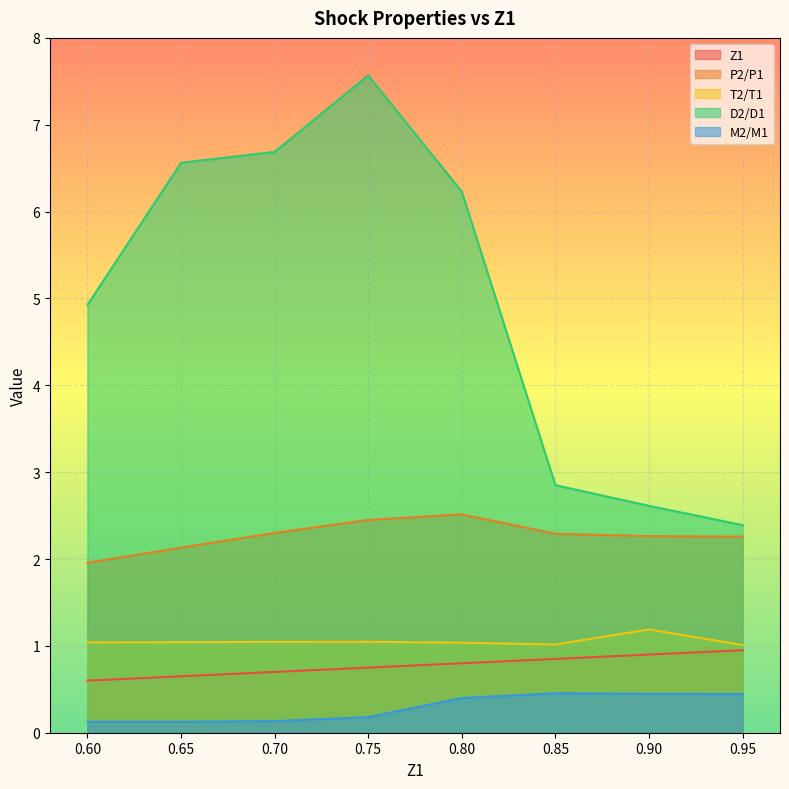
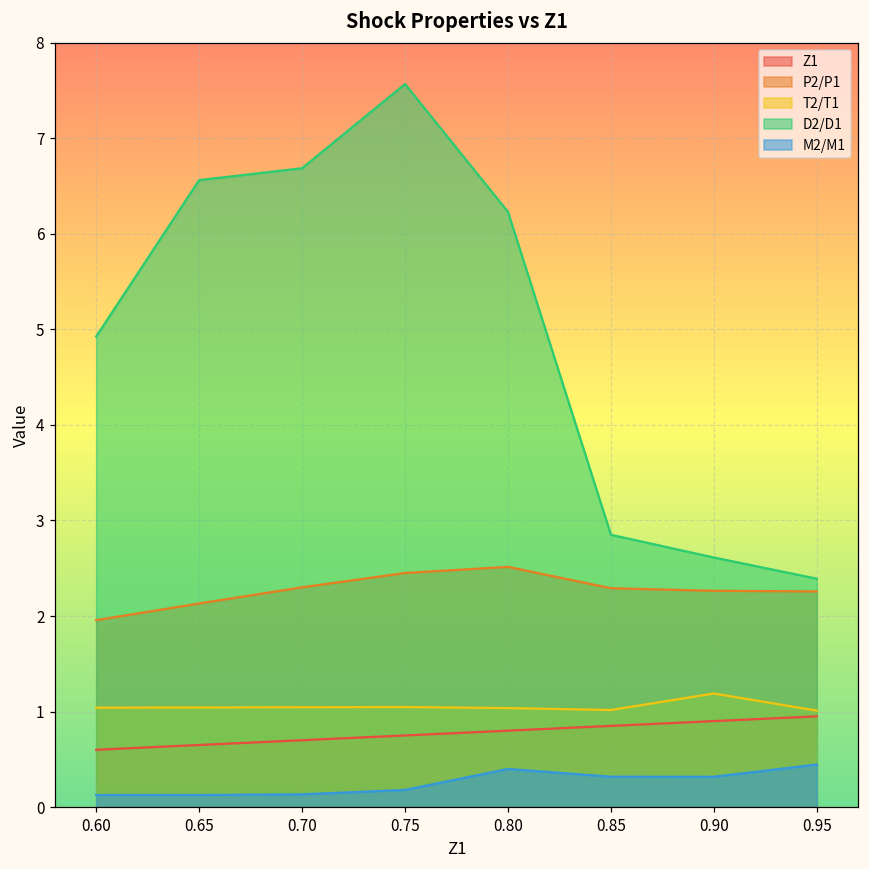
  {
    "T2/T1": {
      "0.60": 1.0,
      "0.65": 1.0,
      "0.70": 1.0,
      "0.75": 1.0,
      "0.80": 1.0,
      "0.85": 1.0,
      "0.90": 1.2,
      "0.95": 1.0
    },
    "D2/D1": {
      "0.60": 4.9,
      "0.65": 6.6,
      "0.70": 6.7,
      "0.75": 7.6,
      "0.80": 6.2,
      "0.85": 2.9,
      "0.90": 2.6,
      "0.95": 2.4
    },
    "M2/M1": {
      "0.60": 0.1,
      "0.65": 0.1,
      "0.70": 0.1,
      "0.75": 0.2,
      "0.80": 0.4,
-     "0.85": 0.5,
-     "0.90": 0.4,
+     "0.85": 0.3,
+     "0.90": 0.3,
      "0.95": 0.4
    }
  }
